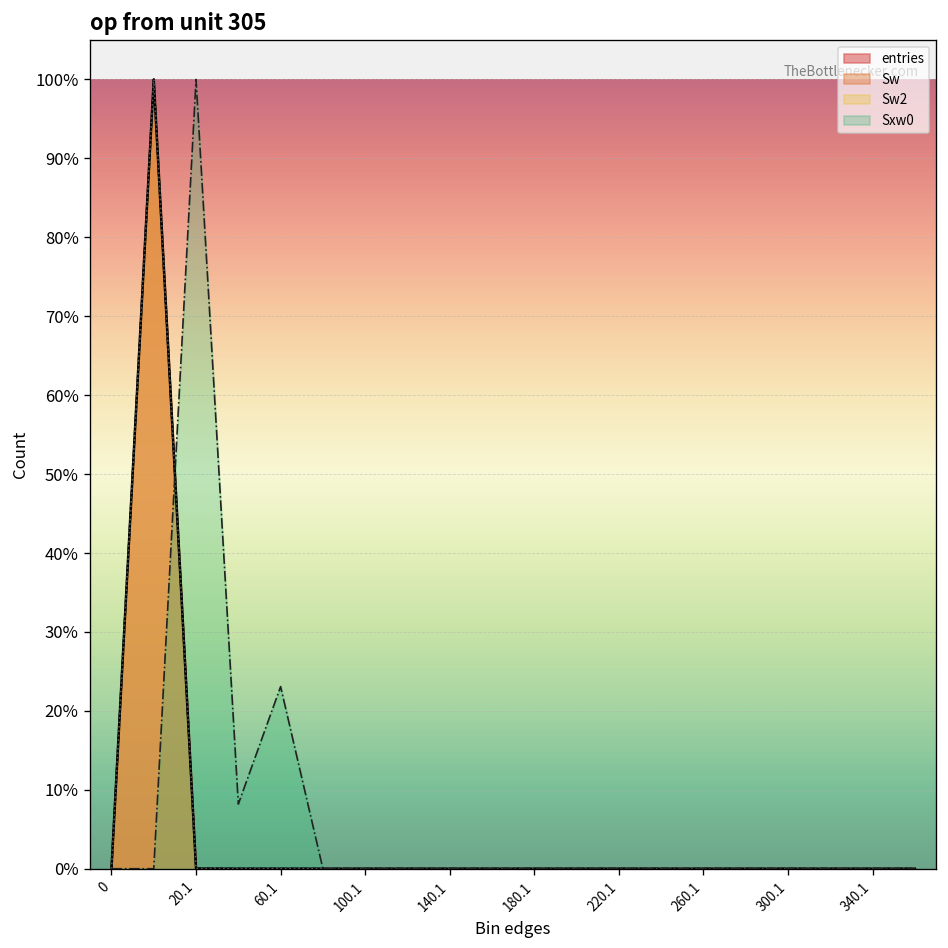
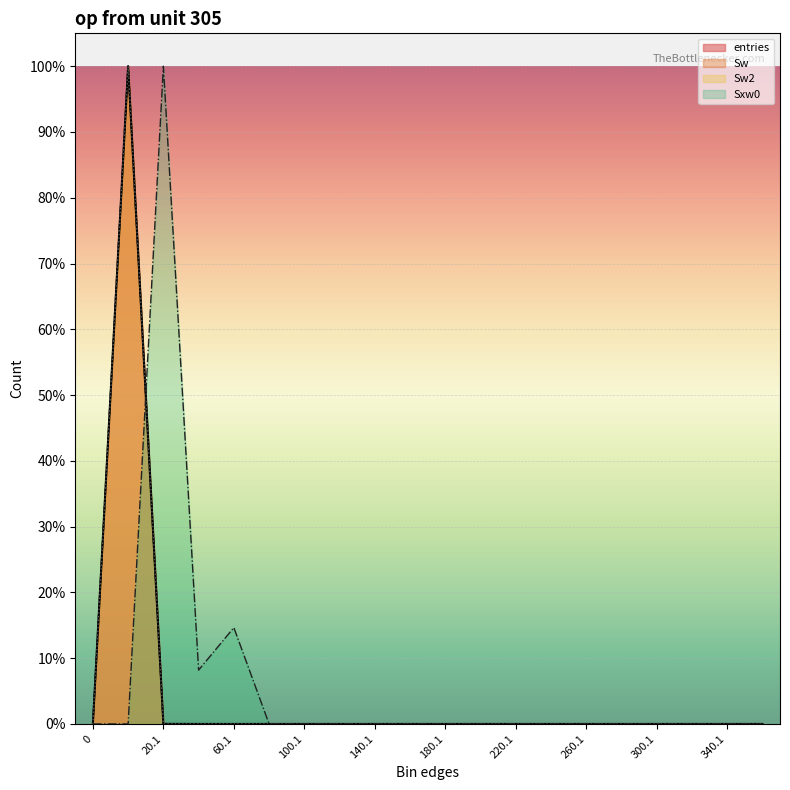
  {
    "Sw2": {
      "20.1": "0%",
      "60.1": "0%"
    },
    "Sxw0": {
      "20.1": "100%",
-     "60.1": "23%"
+     "60.1": "15%"
    }
  }
